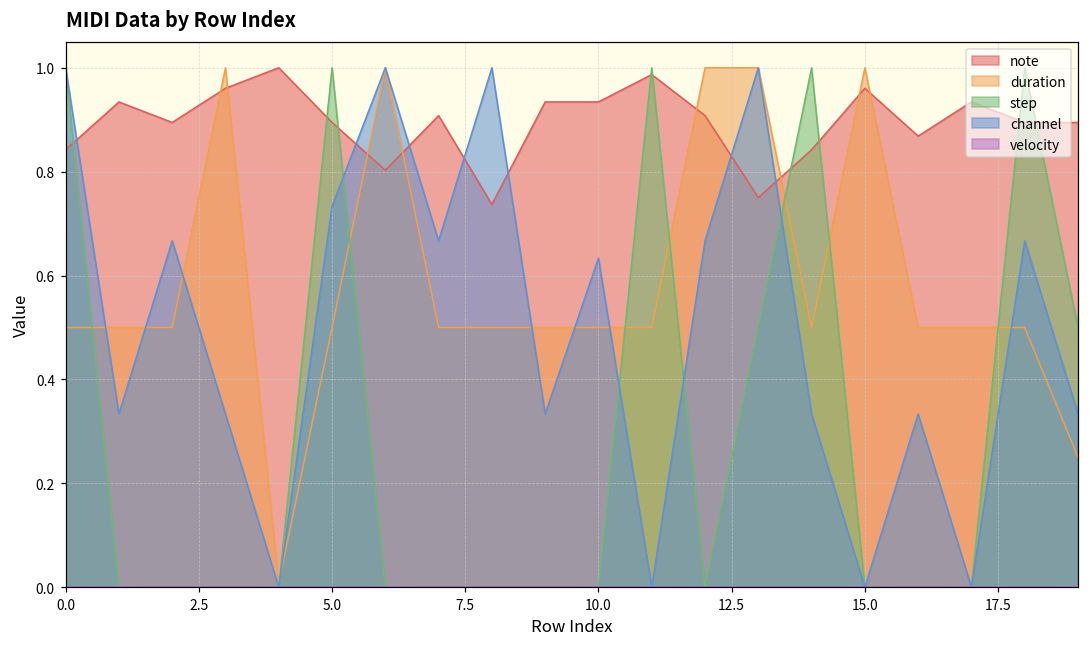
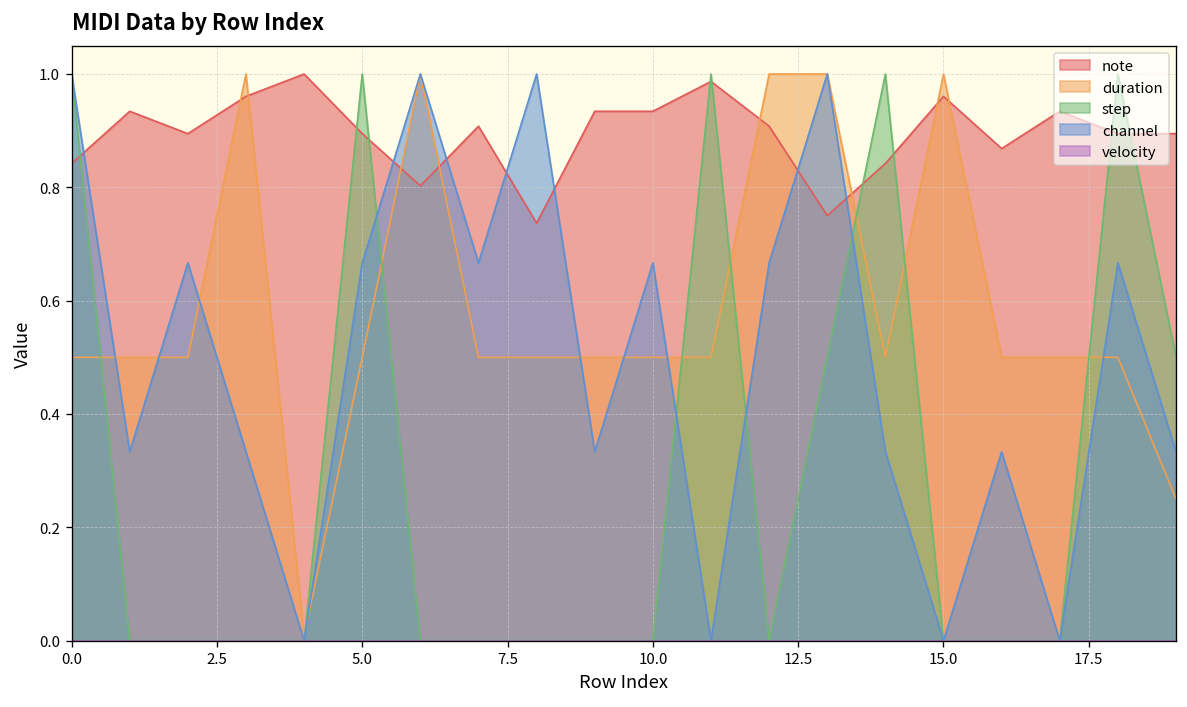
  {
    "step": {
      "5.0": 1.00
    },
    "channel": {
-     "5.0": 0.73,
-     "10.0": 0.63
+     "5.0": 0.67,
+     "10.0": 0.67
    },
    "velocity": {
      "0.0": 0.00,
      "5.0": 0.00
    }
  }
